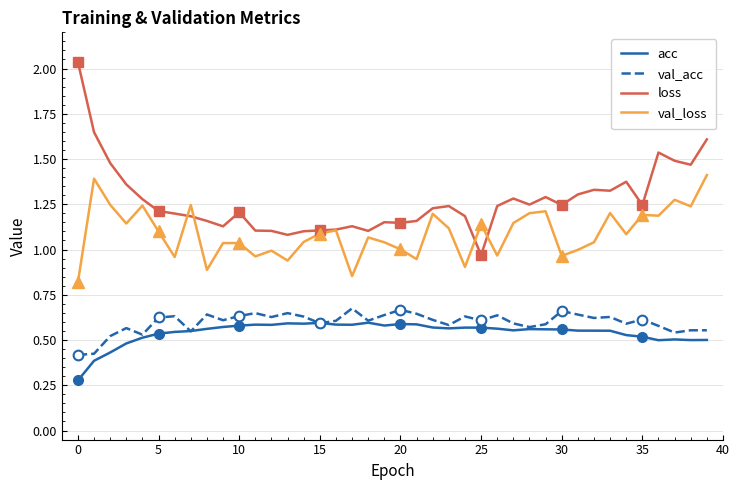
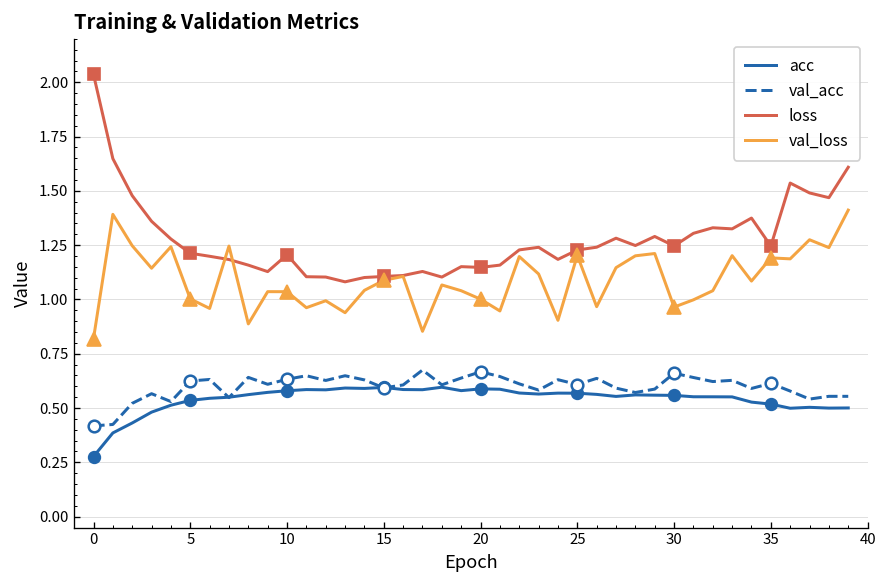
  {
    "loss": {
-     "25": 0.97
+     "25": 1.23
    },
    "val_loss": {
-     "5": 1.10,
-     "25": 1.14
+     "5": 1.00,
+     "25": 1.20
    }
  }
